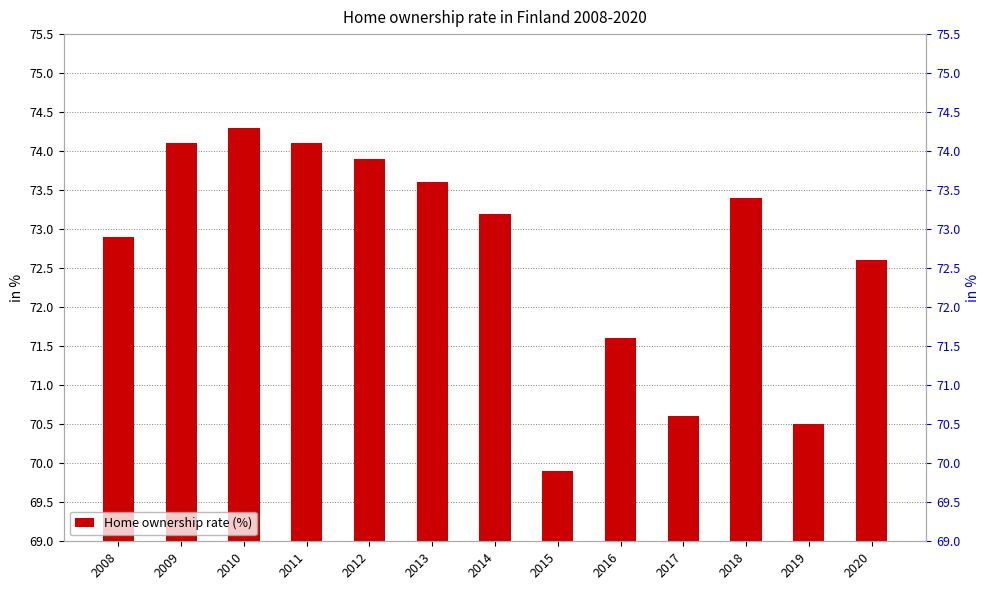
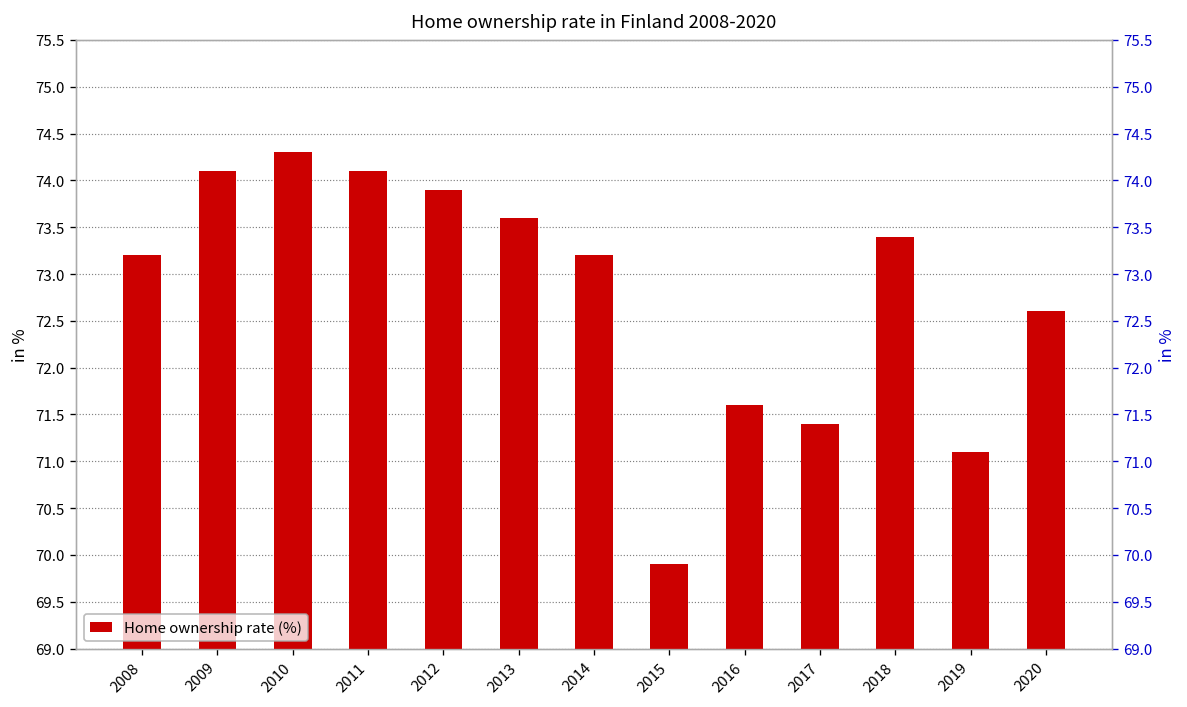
  {
-   "2008": 72.9,
+   "2008": 73.2,
    "2009": 74.1,
    "2010": 74.3,
    "2011": 74.1,
    "2012": 73.9,
    "2013": 73.6,
    "2014": 73.2,
    "2015": 69.9,
    "2016": 71.6,
-   "2017": 70.6,
+   "2017": 71.4,
    "2018": 73.4,
-   "2019": 70.5,
+   "2019": 71.1,
    "2020": 72.6
  }
